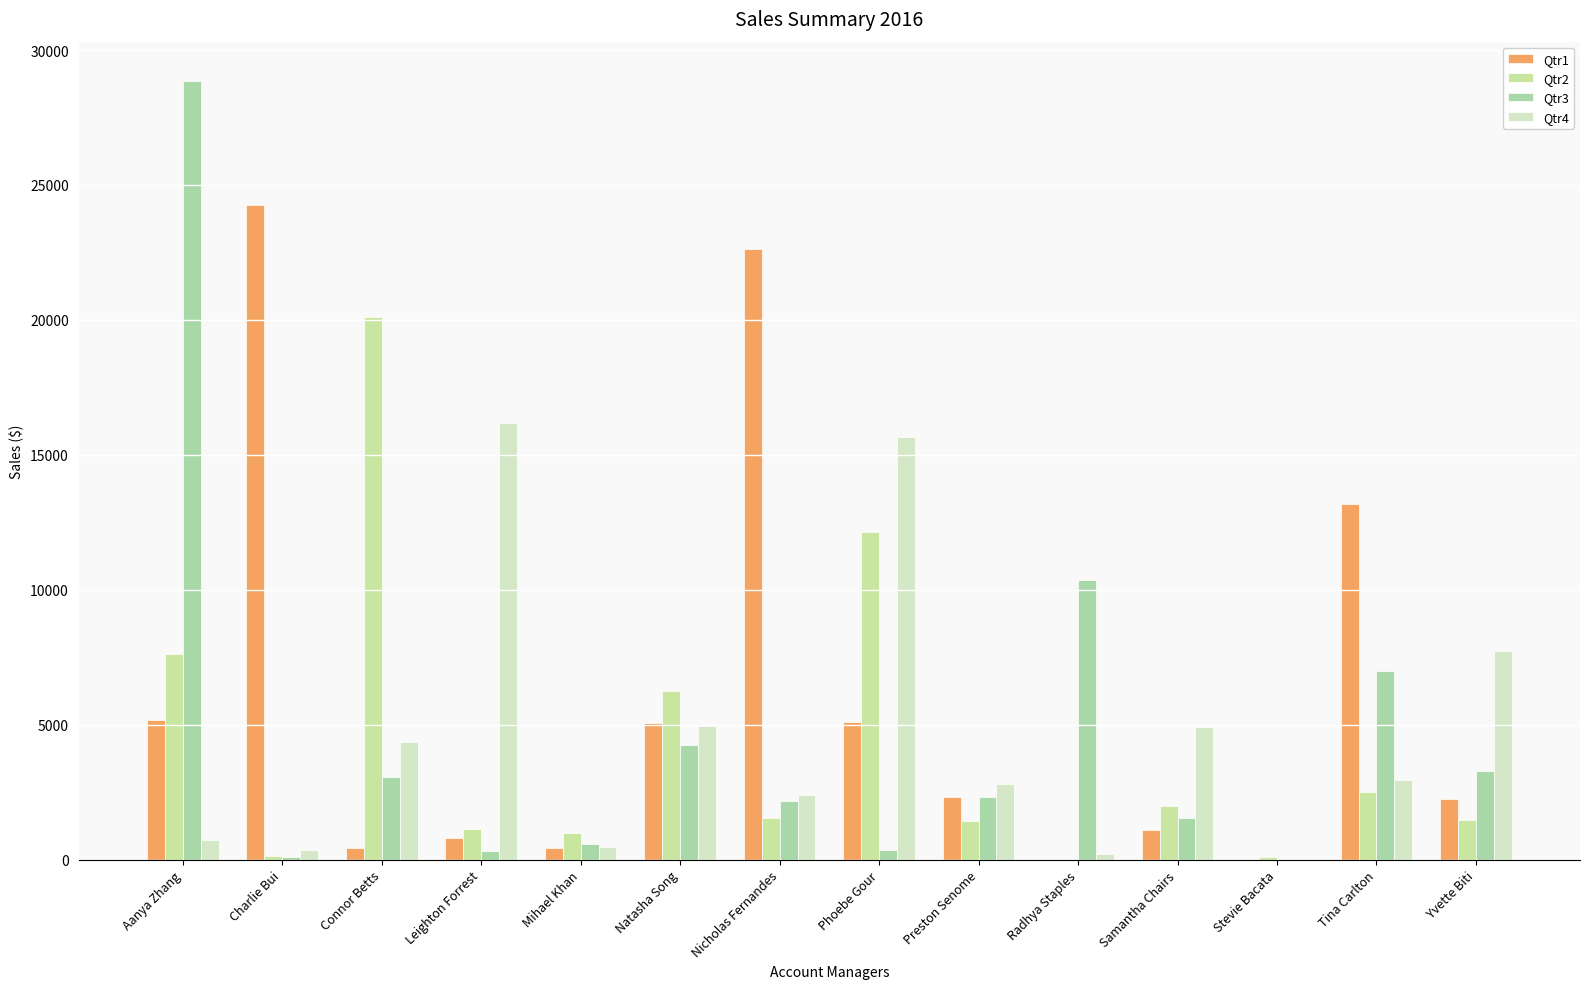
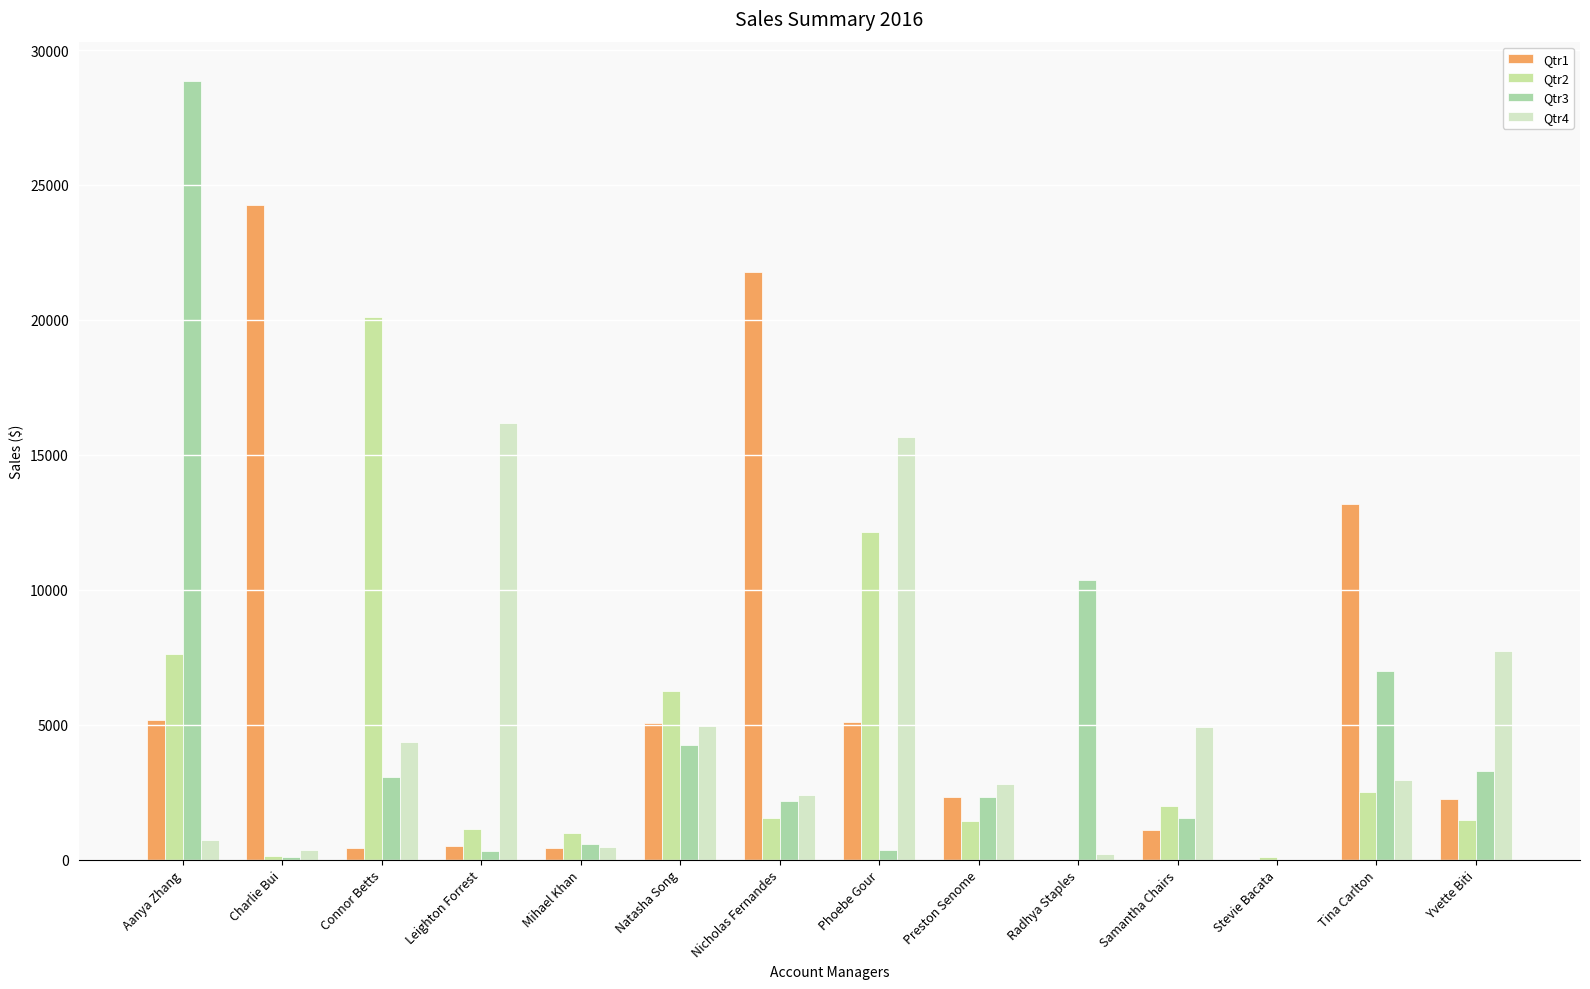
  {
    "Qtr1": {
      "Aanya Zhang": 5200,
      "Charlie Bui": 24300,
      "Connor Betts": 400,
-     "Leighton Forrest": 800,
+     "Leighton Forrest": 500,
      "Mihael Khan": 400,
      "Natasha Song": 5100,
-     "Nicholas Fernandes": 22600,
+     "Nicholas Fernandes": 21800,
      "Phoebe Gour": 5100,
      "Preston Senome": 2300,
      "Radhya Staples": 0,
      "Samantha Chairs": 1100,
      "Stevie Bacata": 0,
      "Tina Carlton": 13200,
      "Yvette Biti": 2300
    }
  }
